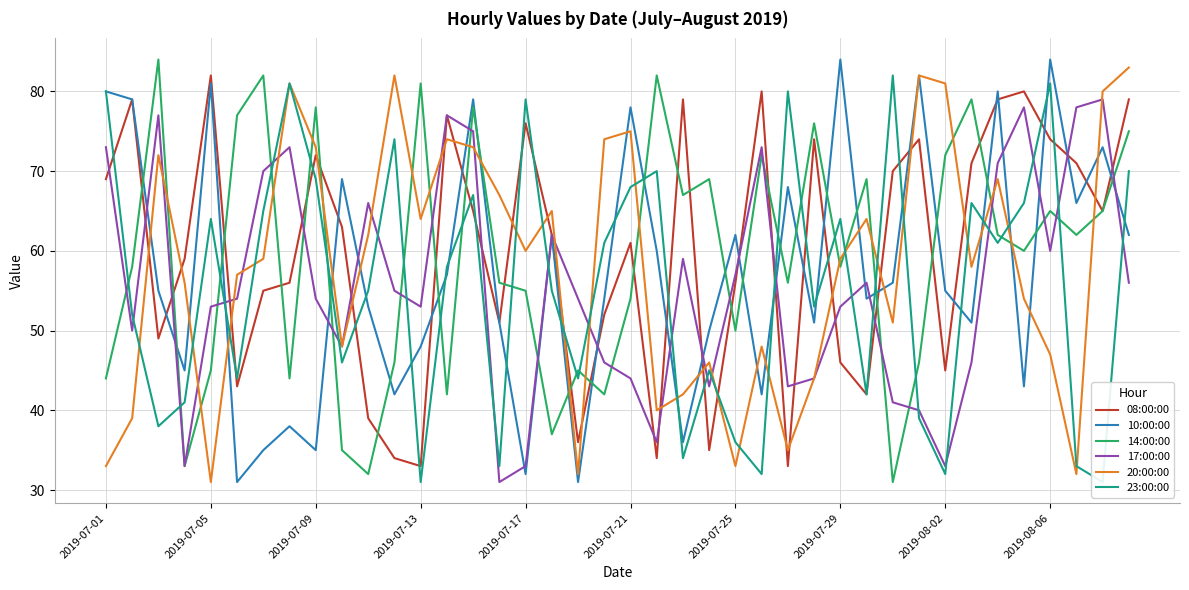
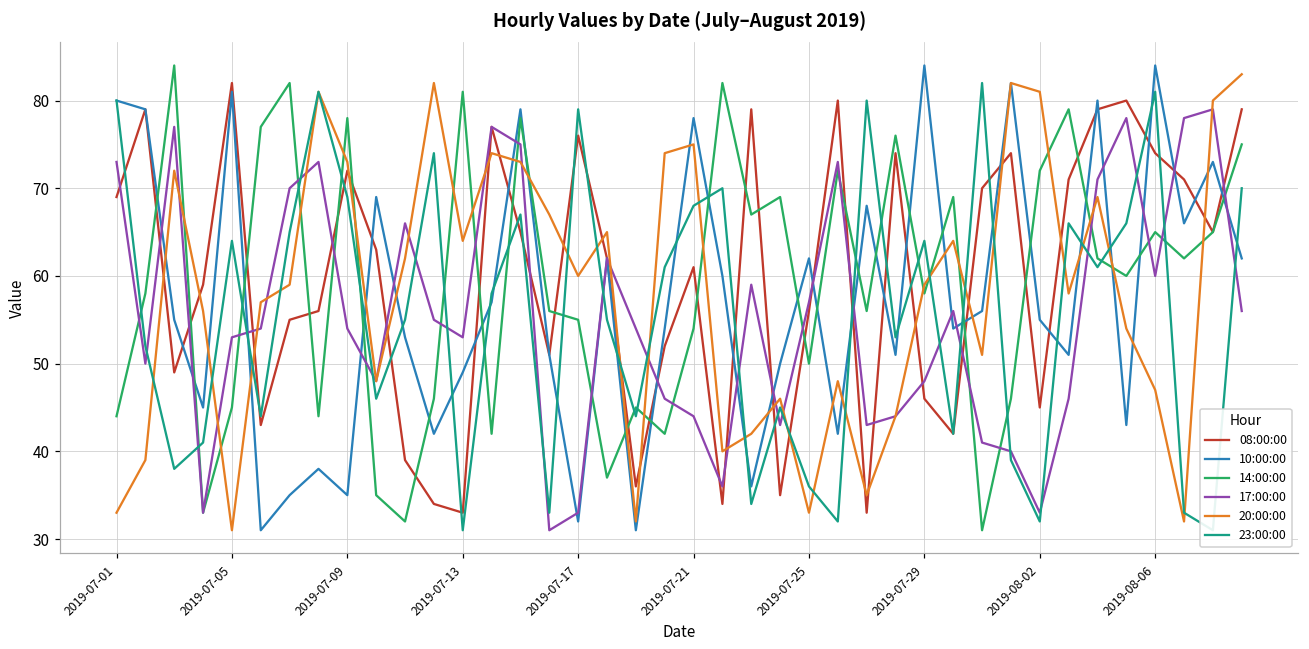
  {
    "08:00:00": {
      "2019-07-01": 69,
      "2019-07-05": 82,
      "2019-07-09": 72,
      "2019-07-13": 33,
      "2019-07-17": 76,
      "2019-07-21": 61,
      "2019-07-25": 56,
      "2019-07-29": 46,
      "2019-08-02": 45,
      "2019-08-06": 74
    },
    "10:00:00": {
      "2019-07-05": 81,
      "2019-07-09": 35,
-     "2019-07-13": 48,
+     "2019-07-13": 49,
      "2019-07-17": 32,
      "2019-07-21": 78,
      "2019-07-25": 62,
      "2019-07-29": 84,
      "2019-08-02": 55,
      "2019-08-06": 84
    },
    "17:00:00": {
      "2019-07-01": 73,
      "2019-07-05": 53,
      "2019-07-09": 54,
      "2019-07-13": 53,
      "2019-07-17": 33,
      "2019-07-21": 44,
      "2019-07-25": 57,
-     "2019-07-29": 53,
+     "2019-07-29": 48,
      "2019-08-02": 33,
      "2019-08-06": 60
    },
    "20:00:00": {
      "2019-07-01": 33,
      "2019-07-05": 31,
      "2019-07-09": 73,
      "2019-07-13": 64,
      "2019-07-17": 60,
      "2019-07-21": 75,
      "2019-07-25": 33,
      "2019-07-29": 59,
      "2019-08-02": 81,
      "2019-08-06": 47
    }
  }
